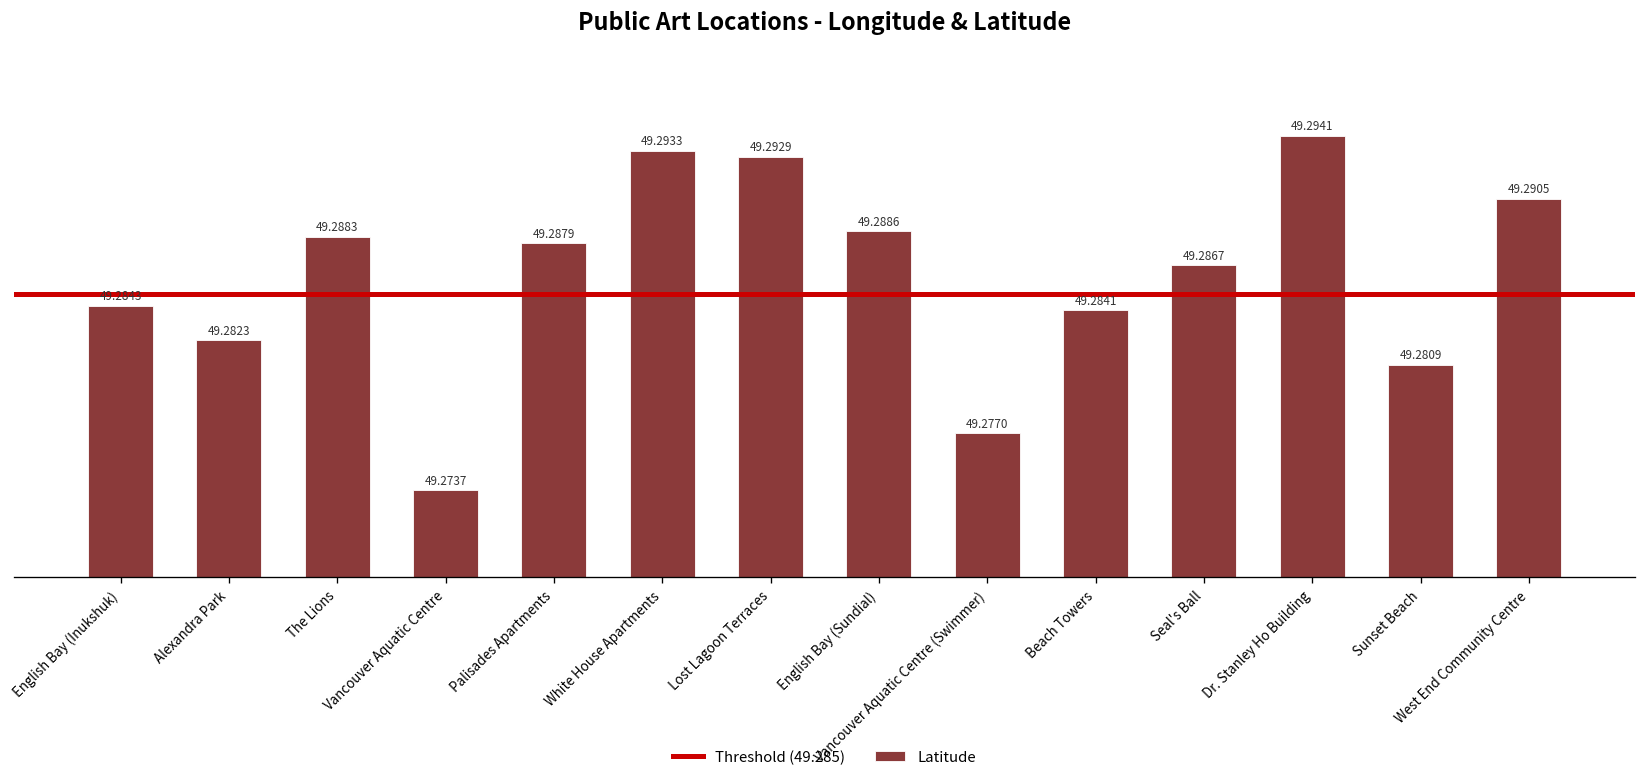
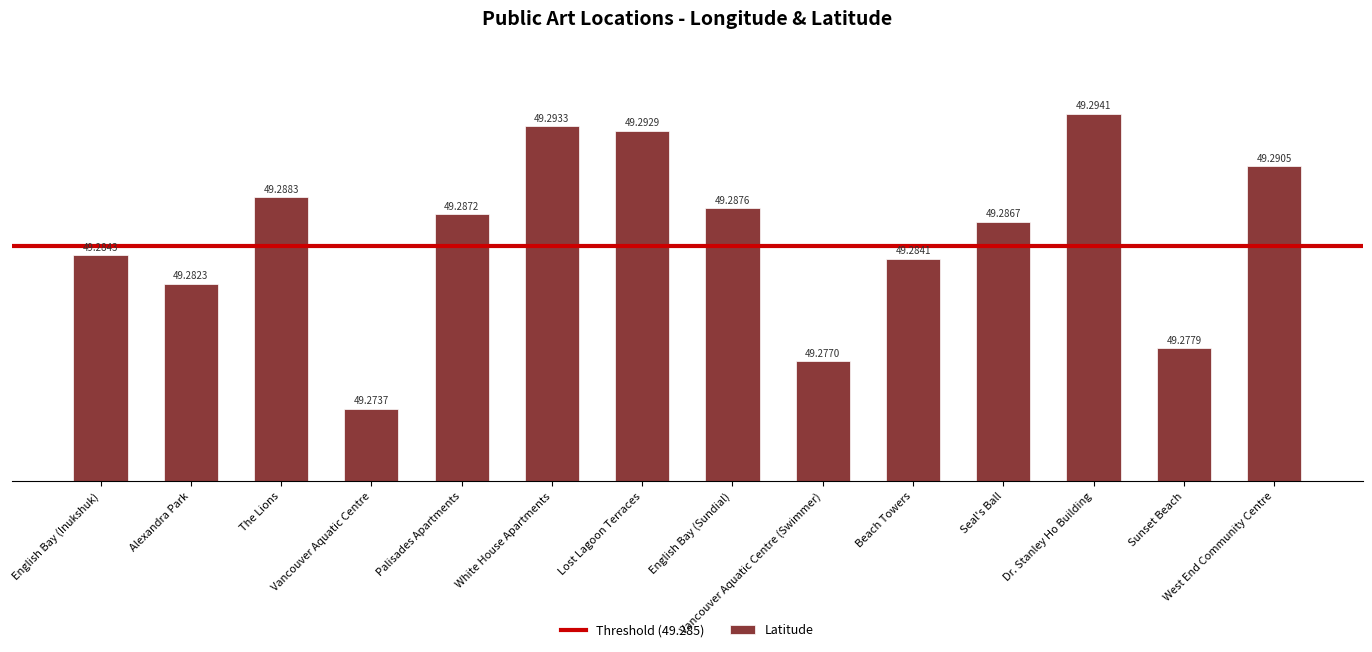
  {
    "English Bay (Inukshuk)": 49.2843,
    "Alexandra Park": 49.2823,
    "The Lions": 49.2883,
    "Vancouver Aquatic Centre": 49.2737,
-   "Palisades Apartments": 49.2879,
+   "Palisades Apartments": 49.2872,
    "White House Apartments": 49.2933,
    "Lost Lagoon Terraces": 49.2929,
-   "English Bay (Sundial)": 49.2886,
+   "English Bay (Sundial)": 49.2876,
    "Vancouver Aquatic Centre (Swimmer)": 49.2770,
    "Beach Towers": 49.2841,
    "Seal's Ball": 49.2867,
    "Dr. Stanley Ho Building": 49.2941,
-   "Sunset Beach": 49.2809,
+   "Sunset Beach": 49.2779,
    "West End Community Centre": 49.2905
  }
